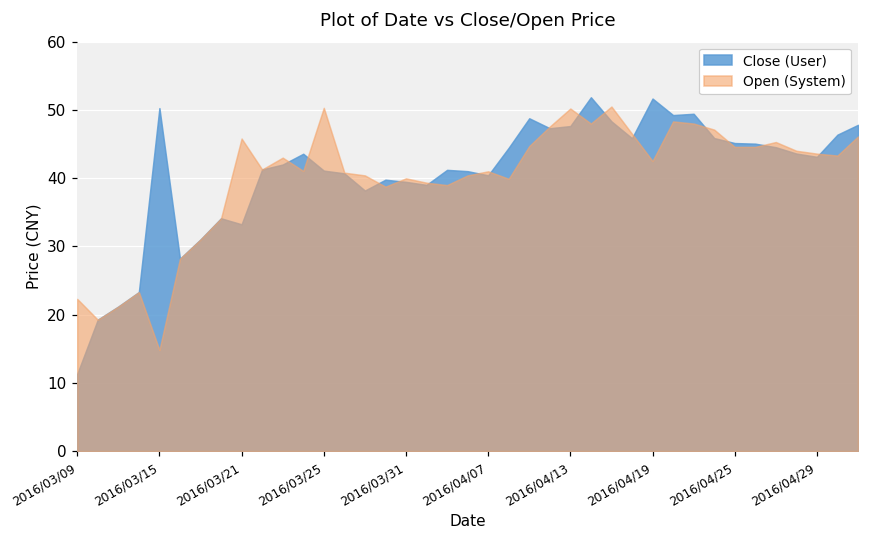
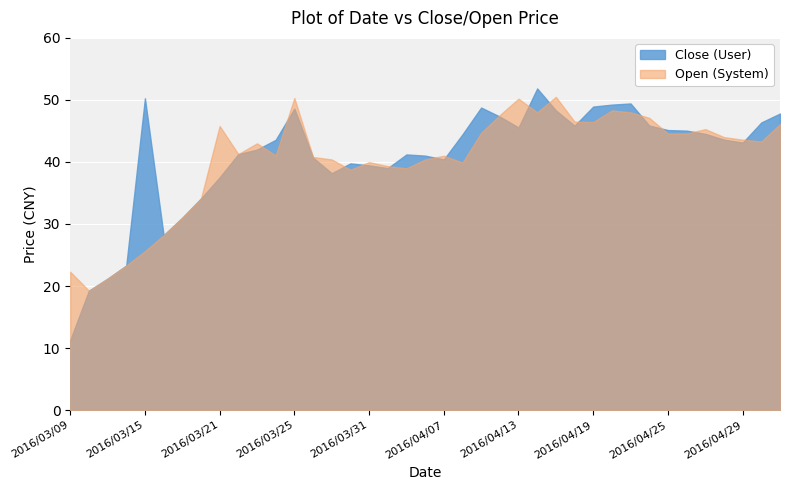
  {
    "Close (User)": {
      "2016/03/09": 11,
      "2016/03/15": 50,
-     "2016/03/21": 33,
-     "2016/03/25": 41,
+     "2016/03/21": 38,
+     "2016/03/25": 49,
      "2016/03/31": 39,
      "2016/04/07": 40,
-     "2016/04/13": 48,
-     "2016/04/19": 52,
+     "2016/04/13": 46,
+     "2016/04/19": 49,
      "2016/04/25": 45,
      "2016/04/29": 43
    },
    "Open (System)": {
      "2016/03/09": 22,
-     "2016/03/15": 15,
+     "2016/03/15": 26,
      "2016/03/21": 46,
      "2016/03/25": 50,
      "2016/03/31": 40,
      "2016/04/07": 41,
      "2016/04/13": 50,
-     "2016/04/19": 43,
+     "2016/04/19": 46,
      "2016/04/25": 45,
      "2016/04/29": 44
    }
  }
